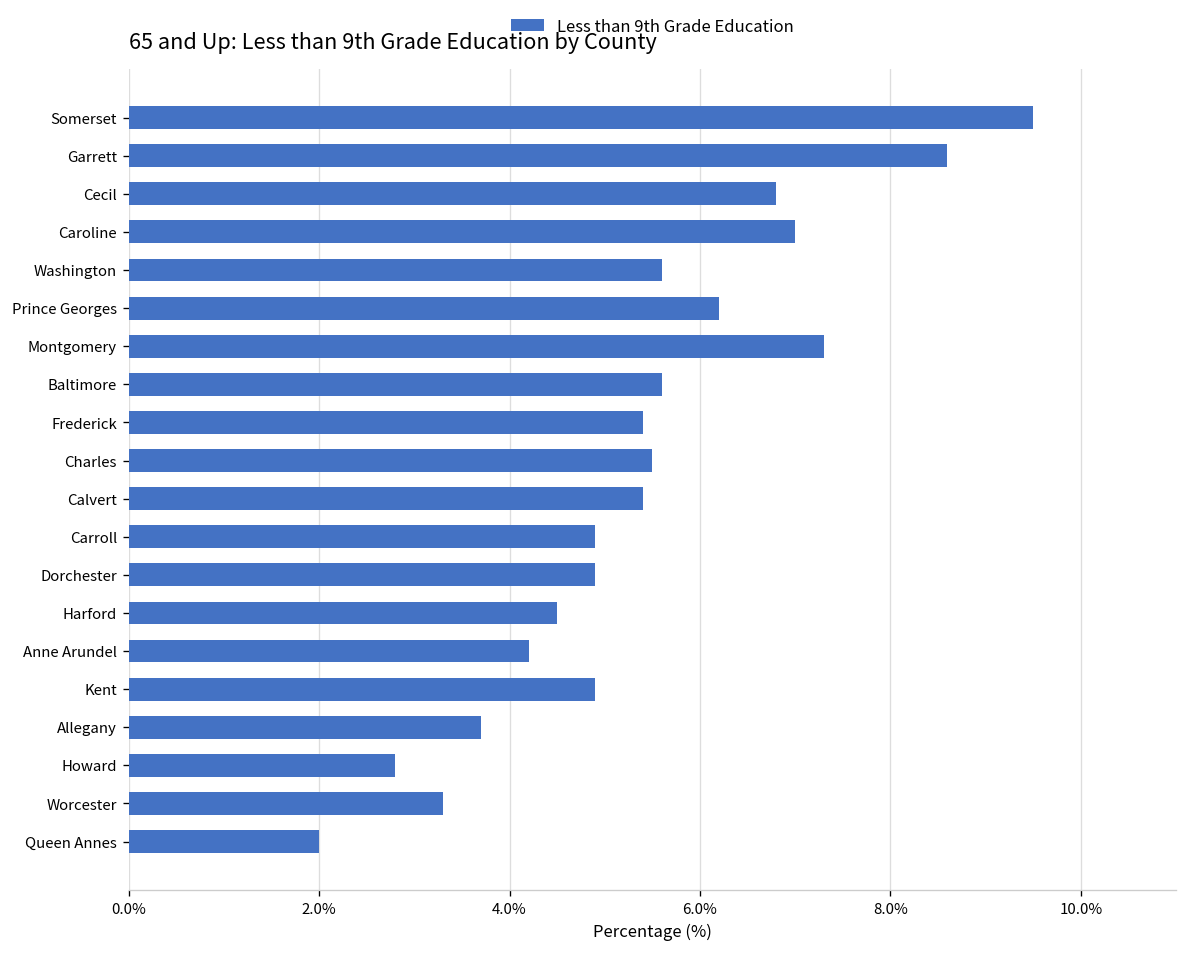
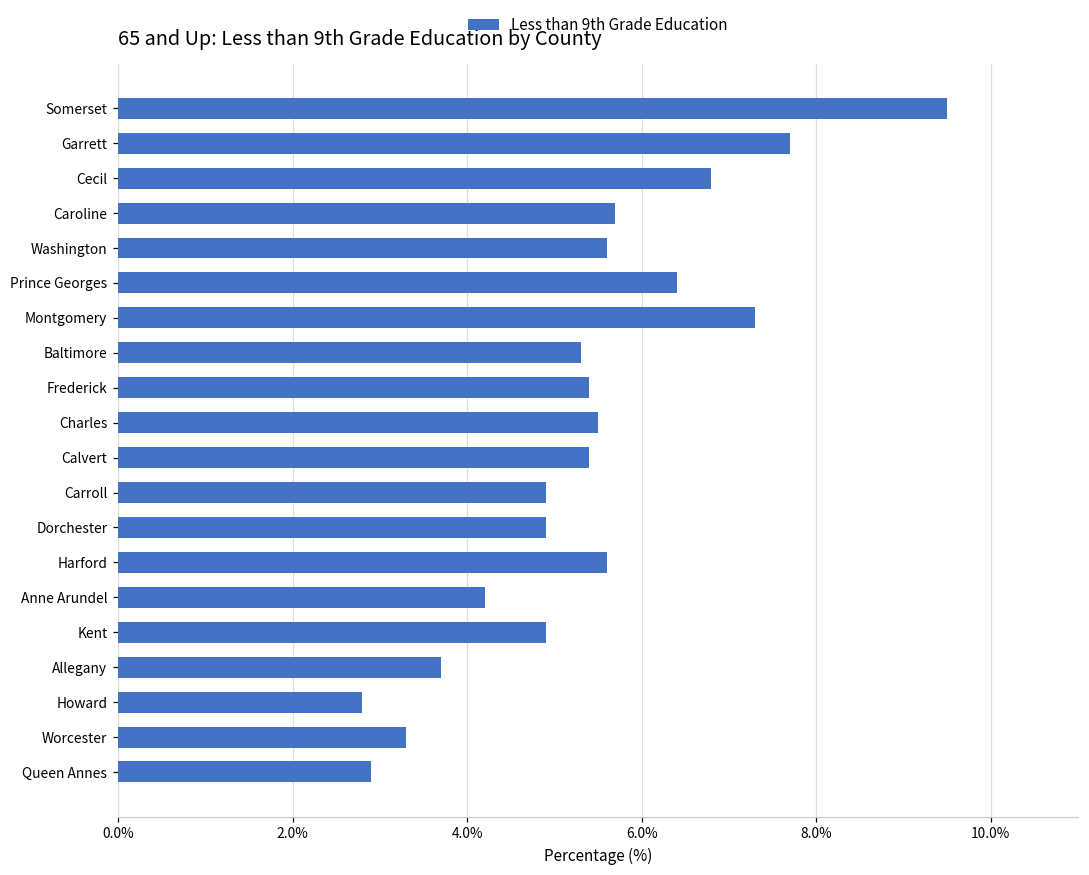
  {
    "Somerset": "9.5%",
-   "Garrett": "8.6%",
+   "Garrett": "7.7%",
    "Cecil": "6.8%",
-   "Caroline": "7.0%",
+   "Caroline": "5.7%",
    "Washington": "5.6%",
-   "Prince Georges": "6.2%",
+   "Prince Georges": "6.4%",
    "Montgomery": "7.3%",
-   "Baltimore": "5.6%",
+   "Baltimore": "5.3%",
    "Frederick": "5.4%",
    "Charles": "5.5%",
    "Calvert": "5.4%",
    "Carroll": "4.9%",
    "Dorchester": "4.9%",
-   "Harford": "4.5%",
+   "Harford": "5.6%",
    "Anne Arundel": "4.2%",
    "Kent": "4.9%",
    "Allegany": "3.7%",
    "Howard": "2.8%",
    "Worcester": "3.3%",
-   "Queen Annes": "2.0%"
+   "Queen Annes": "2.9%"
  }
